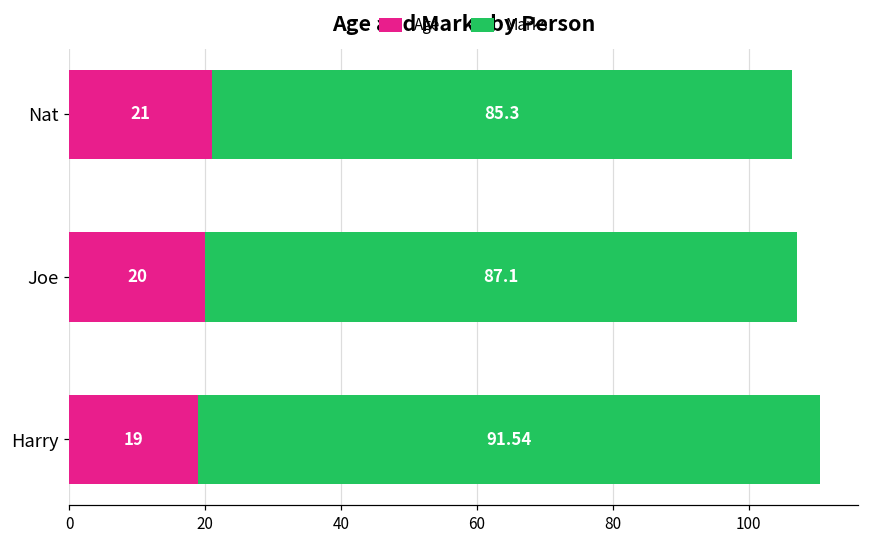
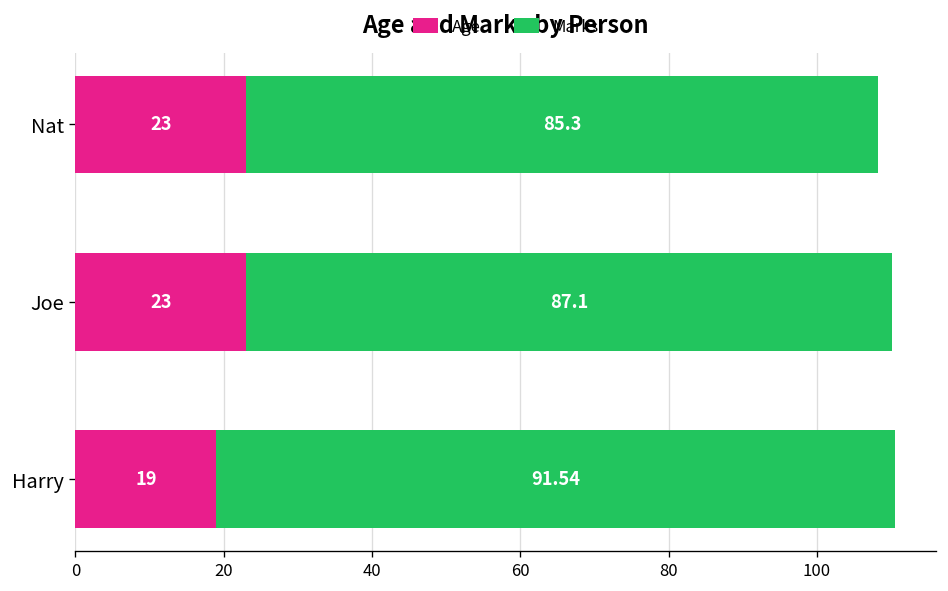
  {
    "Age": {
-     "Nat": 21,
-     "Joe": 20,
+     "Nat": 23,
+     "Joe": 23,
      "Harry": 19
    },
    "Marks": {
      "Nat": 85.3,
      "Joe": 87.1,
      "Harry": 91.54
    }
  }
